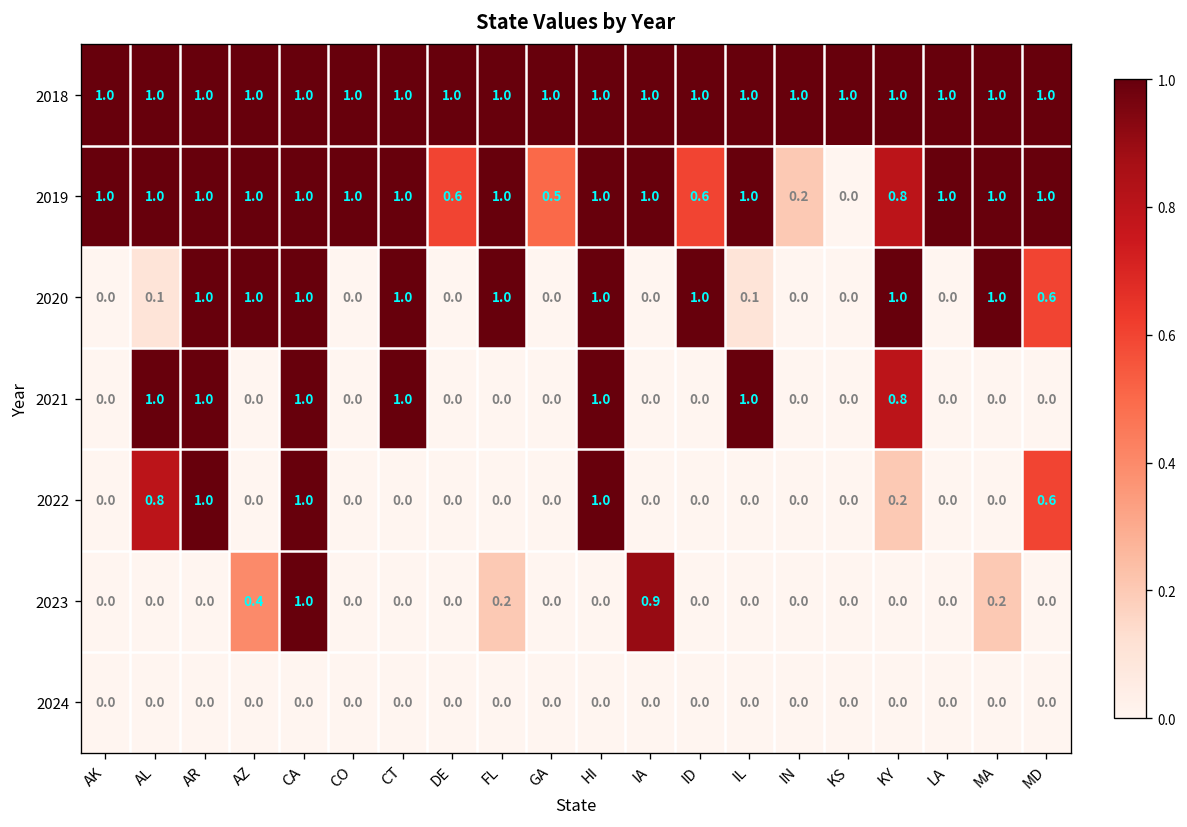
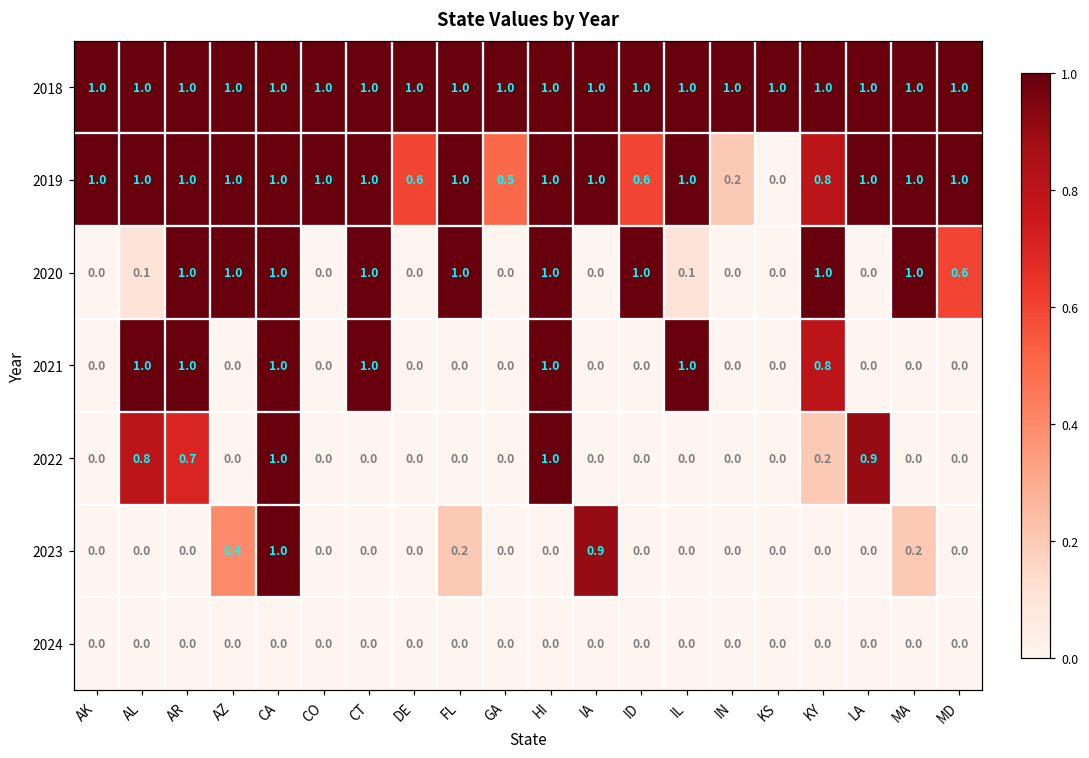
  {
    "2018": {
      "AK": 1.0,
      "AL": 1.0,
      "AR": 1.0,
      "AZ": 1.0,
      "CA": 1.0,
      "CO": 1.0,
      "CT": 1.0,
      "DE": 1.0,
      "FL": 1.0,
      "GA": 1.0,
      "HI": 1.0,
      "IA": 1.0,
      "ID": 1.0,
      "IL": 1.0,
      "IN": 1.0,
      "KS": 1.0,
      "KY": 1.0,
      "LA": 1.0,
      "MA": 1.0,
      "MD": 1.0
    },
    "2019": {
      "AK": 1.0,
      "AL": 1.0,
      "AR": 1.0,
      "AZ": 1.0,
      "CA": 1.0,
      "CO": 1.0,
      "CT": 1.0,
      "DE": 0.6,
      "FL": 1.0,
      "GA": 0.5,
      "HI": 1.0,
      "IA": 1.0,
      "ID": 0.6,
      "IL": 1.0,
      "IN": 0.2,
      "KS": 0.0,
      "KY": 0.8,
      "LA": 1.0,
      "MA": 1.0,
      "MD": 1.0
    },
    "2020": {
      "AK": 0.0,
      "AL": 0.1,
      "AR": 1.0,
      "AZ": 1.0,
      "CA": 1.0,
      "CO": 0.0,
      "CT": 1.0,
      "DE": 0.0,
      "FL": 1.0,
      "GA": 0.0,
      "HI": 1.0,
      "IA": 0.0,
      "ID": 1.0,
      "IL": 0.1,
      "IN": 0.0,
      "KS": 0.0,
      "KY": 1.0,
      "LA": 0.0,
      "MA": 1.0,
      "MD": 0.6
    },
    "2021": {
      "AK": 0.0,
      "AL": 1.0,
      "AR": 1.0,
      "AZ": 0.0,
      "CA": 1.0,
      "CO": 0.0,
      "CT": 1.0,
      "DE": 0.0,
      "FL": 0.0,
      "GA": 0.0,
      "HI": 1.0,
      "IA": 0.0,
      "ID": 0.0,
      "IL": 1.0,
      "IN": 0.0,
      "KS": 0.0,
      "KY": 0.8,
      "LA": 0.0,
      "MA": 0.0,
      "MD": 0.0
    },
    "2022": {
      "AK": 0.0,
      "AL": 0.8,
-     "AR": 1.0,
+     "AR": 0.7,
      "AZ": 0.0,
      "CA": 1.0,
      "CO": 0.0,
      "CT": 0.0,
      "DE": 0.0,
      "FL": 0.0,
      "GA": 0.0,
      "HI": 1.0,
      "IA": 0.0,
      "ID": 0.0,
      "IL": 0.0,
      "IN": 0.0,
      "KS": 0.0,
      "KY": 0.2,
-     "LA": 0.0,
+     "LA": 0.9,
      "MA": 0.0,
-     "MD": 0.6
+     "MD": 0.0
    },
    "2023": {
      "AK": 0.0,
      "AL": 0.0,
      "AR": 0.0,
      "AZ": 0.4,
      "CA": 1.0,
      "CO": 0.0,
      "CT": 0.0,
      "DE": 0.0,
      "FL": 0.2,
      "GA": 0.0,
      "HI": 0.0,
      "IA": 0.9,
      "ID": 0.0,
      "IL": 0.0,
      "IN": 0.0,
      "KS": 0.0,
      "KY": 0.0,
      "LA": 0.0,
      "MA": 0.2,
      "MD": 0.0
    },
    "2024": {
      "AK": 0.0,
      "AL": 0.0,
      "AR": 0.0,
      "AZ": 0.0,
      "CA": 0.0,
      "CO": 0.0,
      "CT": 0.0,
      "DE": 0.0,
      "FL": 0.0,
      "GA": 0.0,
      "HI": 0.0,
      "IA": 0.0,
      "ID": 0.0,
      "IL": 0.0,
      "IN": 0.0,
      "KS": 0.0,
      "KY": 0.0,
      "LA": 0.0,
      "MA": 0.0,
      "MD": 0.0
    }
  }
